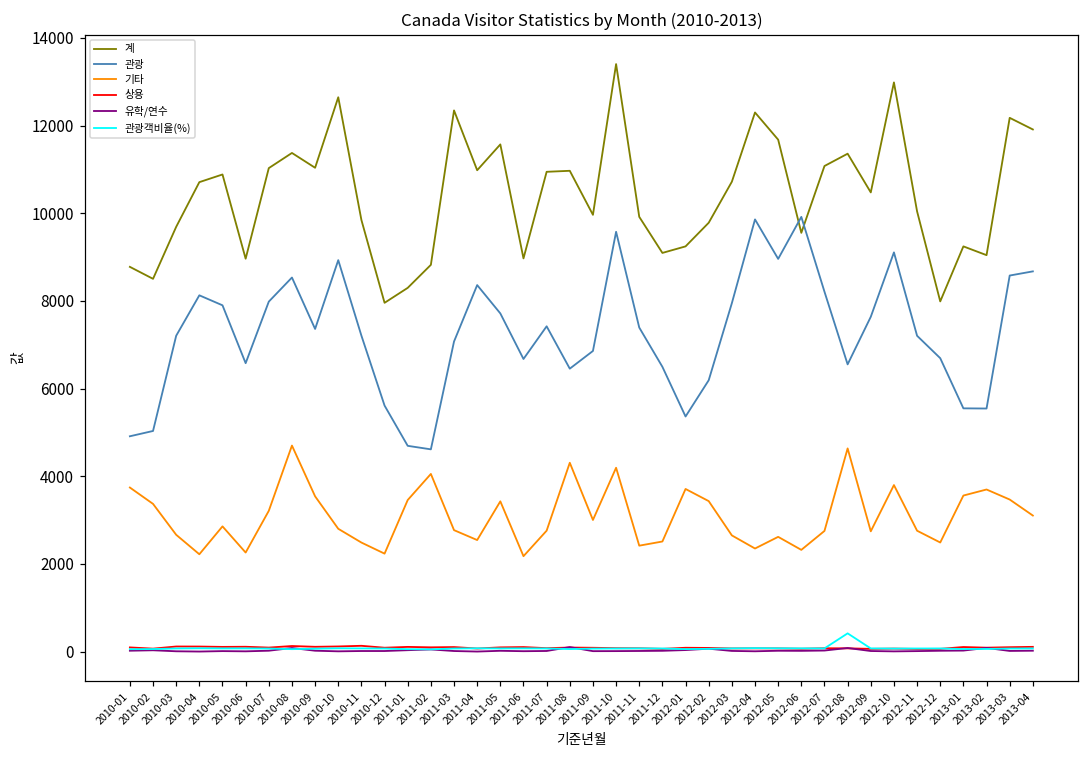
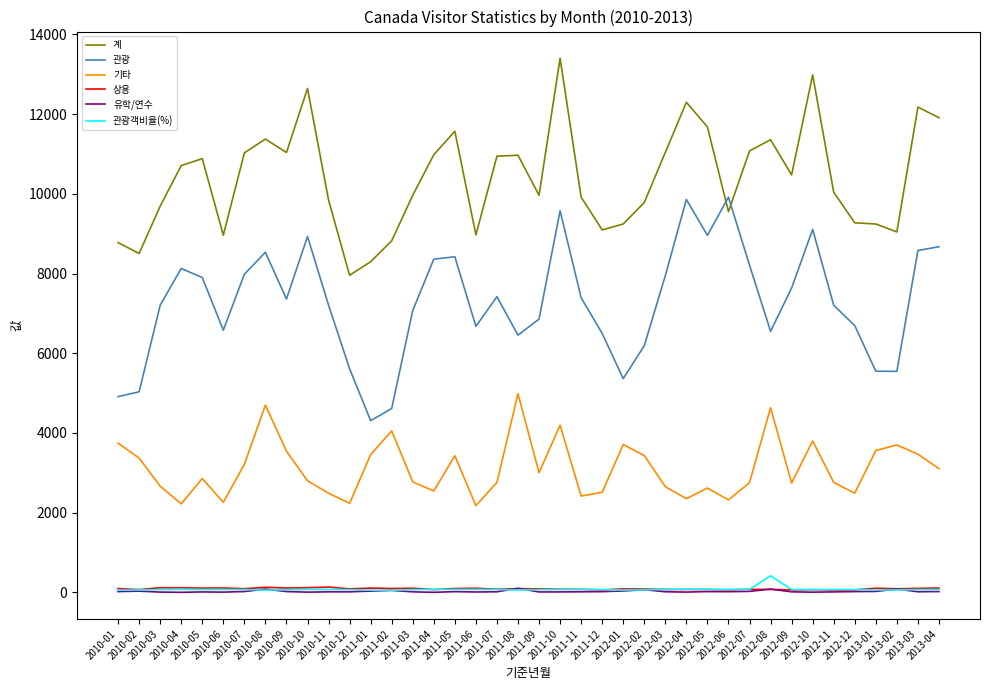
  {
    "계": {
      "2010-01": 8800,
      "2010-02": 8500,
      "2010-03": 9700,
      "2010-04": 10700,
      "2010-05": 10900,
      "2010-06": 9000,
      "2010-07": 11000,
      "2010-08": 11400,
      "2010-09": 11000,
      "2010-10": 12600,
      "2010-11": 9800,
      "2010-12": 8000,
      "2011-01": 8300,
      "2011-02": 8800,
-     "2011-03": 12300,
+     "2011-03": 10000,
      "2011-04": 11000,
      "2011-05": 11600,
      "2011-06": 9000,
      "2011-07": 10900,
      "2011-08": 11000,
      "2011-09": 10000,
      "2011-10": 13400,
      "2011-11": 9900,
      "2011-12": 9100,
      "2012-01": 9200,
      "2012-02": 9800,
-     "2012-03": 10700,
+     "2012-03": 11000,
      "2012-04": 12300,
      "2012-05": 11700,
      "2012-06": 9600,
      "2012-07": 11100,
      "2012-08": 11400,
      "2012-09": 10500,
      "2012-10": 13000,
      "2012-11": 10000,
-     "2012-12": 8000,
+     "2012-12": 9300,
      "2013-01": 9200,
      "2013-02": 9000,
      "2013-03": 12200,
      "2013-04": 11900
    },
    "관광": {
      "2010-01": 4900,
      "2010-02": 5000,
      "2010-03": 7200,
      "2010-04": 8100,
      "2010-05": 7900,
      "2010-06": 6600,
      "2010-07": 8000,
      "2010-08": 8500,
      "2010-09": 7400,
      "2010-10": 8900,
      "2010-11": 7200,
      "2010-12": 5600,
-     "2011-01": 4700,
+     "2011-01": 4300,
      "2011-02": 4600,
      "2011-03": 7100,
      "2011-04": 8400,
-     "2011-05": 7700,
+     "2011-05": 8400,
      "2011-06": 6700,
      "2011-07": 7400,
      "2011-08": 6500,
      "2011-09": 6900,
      "2011-10": 9600,
      "2011-11": 7400,
      "2011-12": 6500,
      "2012-01": 5400,
      "2012-02": 6200,
      "2012-03": 7900,
      "2012-04": 9900,
      "2012-05": 9000,
      "2012-06": 9900,
      "2012-07": 8200,
      "2012-08": 6600,
      "2012-09": 7600,
      "2012-10": 9100,
      "2012-11": 7200,
      "2012-12": 6700,
      "2013-01": 5500,
      "2013-02": 5500,
      "2013-03": 8600,
      "2013-04": 8700
    },
    "기타": {
      "2010-01": 3700,
      "2010-02": 3400,
      "2010-03": 2700,
      "2010-04": 2200,
      "2010-05": 2900,
      "2010-06": 2300,
      "2010-07": 3200,
      "2010-08": 4700,
      "2010-09": 3500,
      "2010-10": 2800,
      "2010-11": 2500,
      "2010-12": 2200,
      "2011-01": 3500,
      "2011-02": 4100,
      "2011-03": 2800,
      "2011-04": 2500,
      "2011-05": 3400,
      "2011-06": 2200,
      "2011-07": 2800,
-     "2011-08": 4300,
+     "2011-08": 5000,
      "2011-09": 3000,
      "2011-10": 4200,
      "2011-11": 2400,
      "2011-12": 2500,
      "2012-01": 3700,
      "2012-02": 3400,
      "2012-03": 2700,
      "2012-04": 2400,
      "2012-05": 2600,
      "2012-06": 2300,
      "2012-07": 2800,
      "2012-08": 4600,
      "2012-09": 2700,
      "2012-10": 3800,
      "2012-11": 2800,
      "2012-12": 2500,
      "2013-01": 3600,
      "2013-02": 3700,
      "2013-03": 3500,
      "2013-04": 3100
    },
    "유학/연수": {
      "2010-03": 0,
      "2010-04": 0,
      "2010-06": 0,
      "2010-10": 0,
      "2011-04": 0,
      "2011-06": 0,
      "2012-04": 0,
      "2012-10": 0
    },
    "관광객비율(%)": {
      "2012-08": 400
    }
  }
